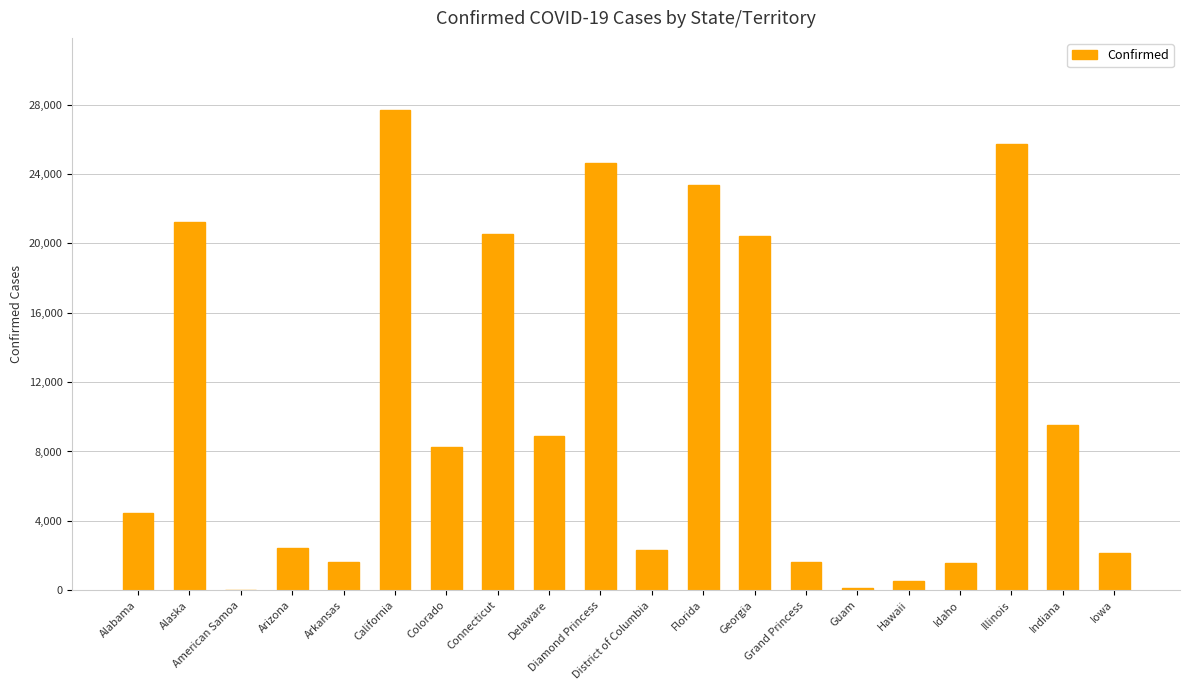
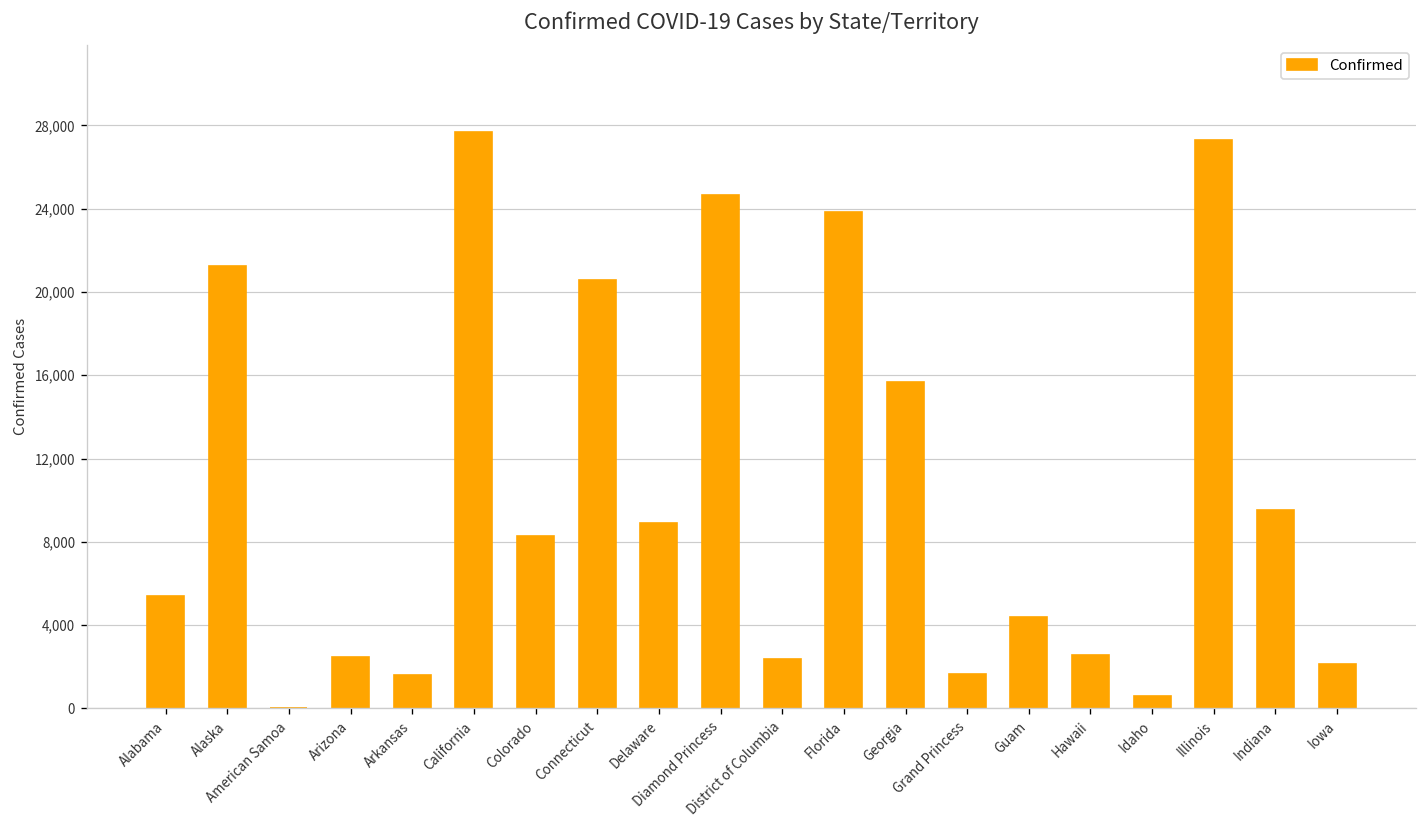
  {
-   "Alabama": "4,500",
+   "Alabama": "5,400",
    "Alaska": "21,200",
    "American Samoa": "0",
    "Arizona": "2,400",
    "Arkansas": "1,600",
    "California": "27,700",
    "Colorado": "8,300",
    "Connecticut": "20,600",
    "Delaware": "8,900",
    "Diamond Princess": "24,600",
    "District of Columbia": "2,400",
-   "Florida": "23,300",
-   "Georgia": "20,400",
+   "Florida": "23,900",
+   "Georgia": "15,700",
    "Grand Princess": "1,700",
-   "Guam": "100",
-   "Hawaii": "500",
-   "Idaho": "1,600",
-   "Illinois": "25,700",
+   "Guam": "4,400",
+   "Hawaii": "2,600",
+   "Idaho": "600",
+   "Illinois": "27,300",
    "Indiana": "9,500",
    "Iowa": "2,100"
  }
